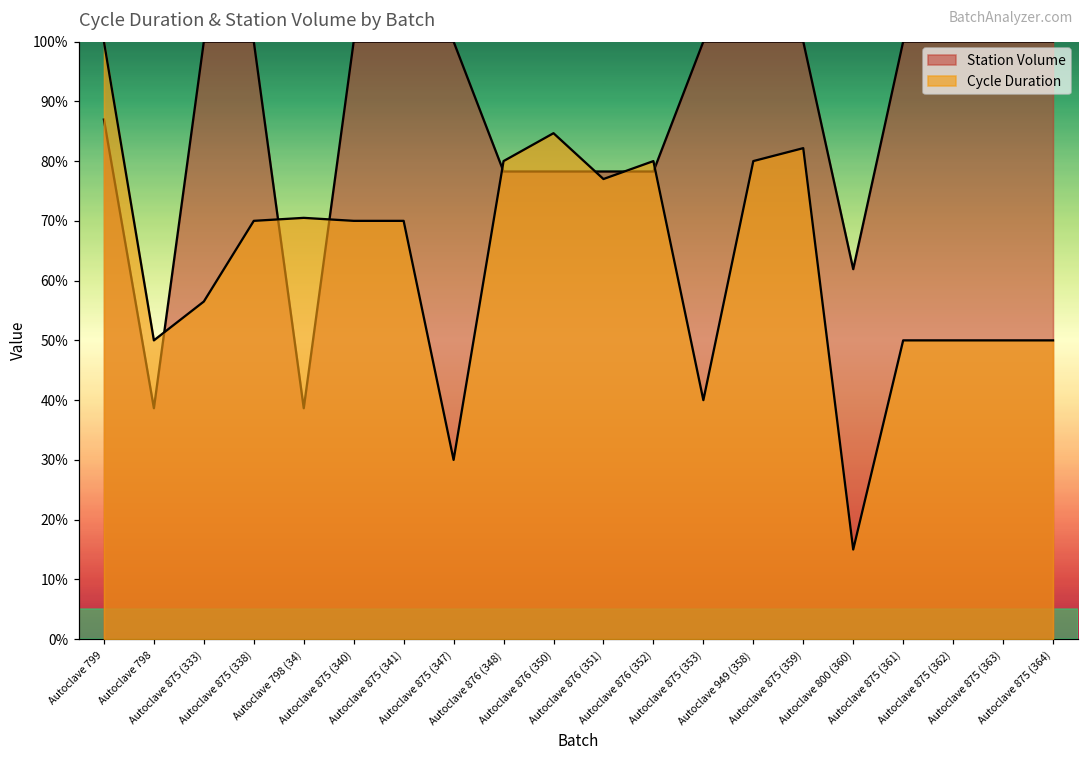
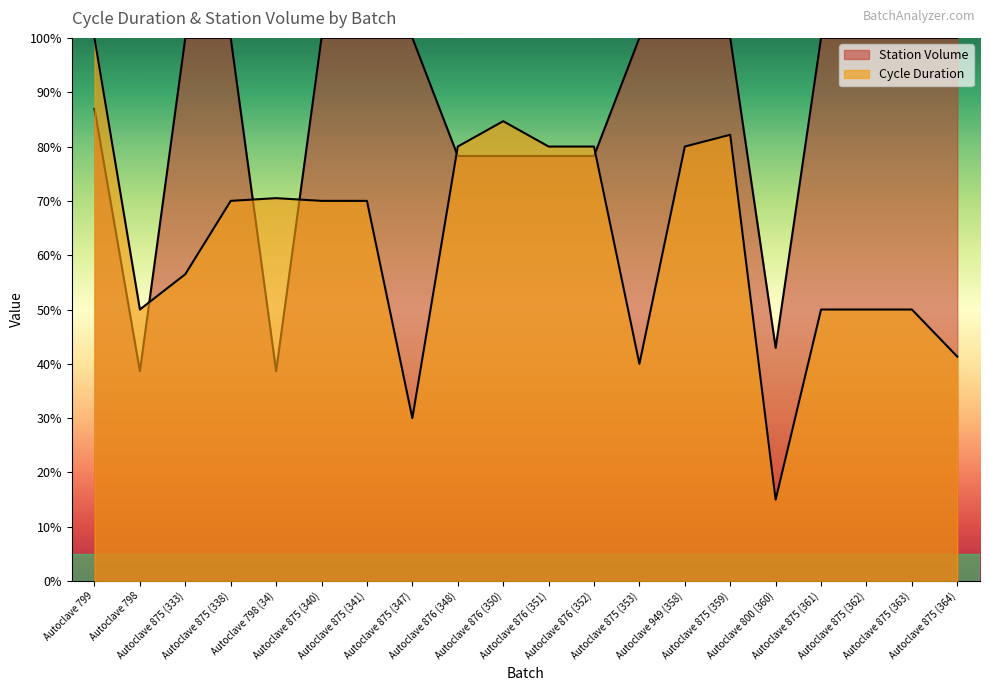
  {
    "Station Volume": {
      "Autoclave 799": "87%",
      "Autoclave 798": "39%",
      "Autoclave 875 (333)": "100%",
      "Autoclave 875 (338)": "100%",
      "Autoclave 798 (34)": "39%",
      "Autoclave 875 (340)": "100%",
      "Autoclave 875 (341)": "100%",
      "Autoclave 875 (347)": "100%",
      "Autoclave 876 (348)": "78%",
      "Autoclave 876 (350)": "78%",
      "Autoclave 876 (351)": "78%",
      "Autoclave 876 (352)": "78%",
      "Autoclave 875 (353)": "100%",
      "Autoclave 949 (358)": "100%",
      "Autoclave 875 (359)": "100%",
-     "Autoclave 800 (360)": "62%",
+     "Autoclave 800 (360)": "43%",
      "Autoclave 875 (361)": "100%",
      "Autoclave 875 (362)": "100%",
      "Autoclave 875 (363)": "100%",
      "Autoclave 875 (364)": "100%"
    },
    "Cycle Duration": {
      "Autoclave 799": "100%",
      "Autoclave 798": "50%",
      "Autoclave 875 (333)": "56%",
      "Autoclave 875 (338)": "70%",
      "Autoclave 798 (34)": "71%",
      "Autoclave 875 (340)": "70%",
      "Autoclave 875 (341)": "70%",
      "Autoclave 875 (347)": "30%",
      "Autoclave 876 (348)": "80%",
      "Autoclave 876 (350)": "85%",
-     "Autoclave 876 (351)": "77%",
+     "Autoclave 876 (351)": "80%",
      "Autoclave 876 (352)": "80%",
      "Autoclave 875 (353)": "40%",
      "Autoclave 949 (358)": "80%",
      "Autoclave 875 (359)": "82%",
      "Autoclave 800 (360)": "15%",
      "Autoclave 875 (361)": "50%",
      "Autoclave 875 (362)": "50%",
      "Autoclave 875 (363)": "50%",
-     "Autoclave 875 (364)": "50%"
+     "Autoclave 875 (364)": "41%"
    }
  }
